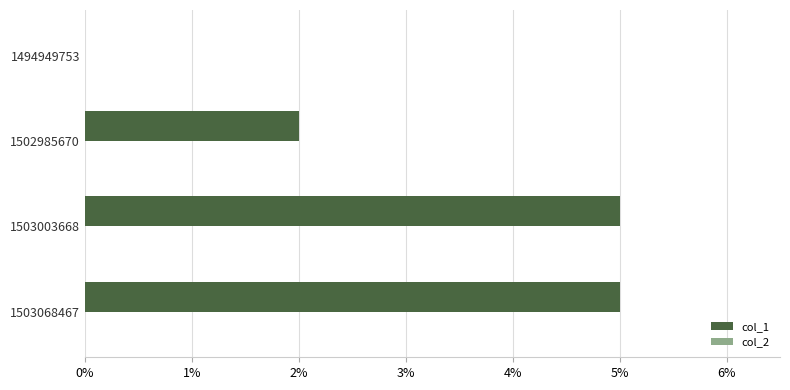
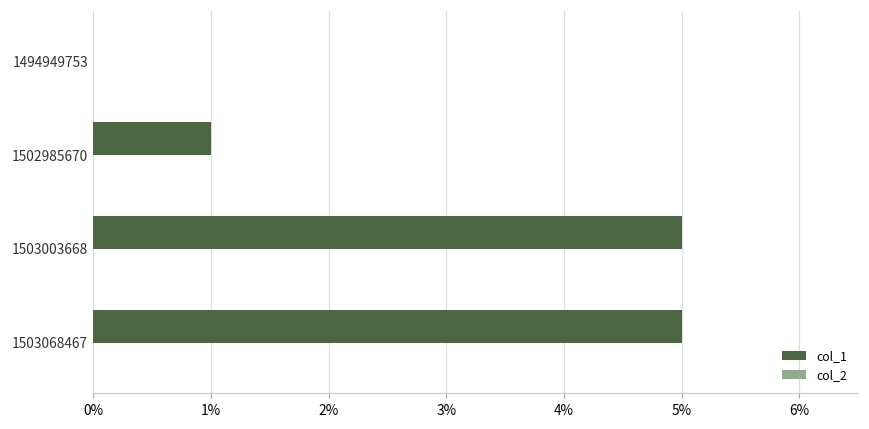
  {
    "col_1": {
      "1494949753": "0%",
-     "1502985670": "2%",
+     "1502985670": "1%",
      "1503003668": "5%",
      "1503068467": "5%"
    },
    "col_2": {
      "1494949753": "0%",
      "1502985670": "0%",
      "1503003668": "0%",
      "1503068467": "0%"
    }
  }
